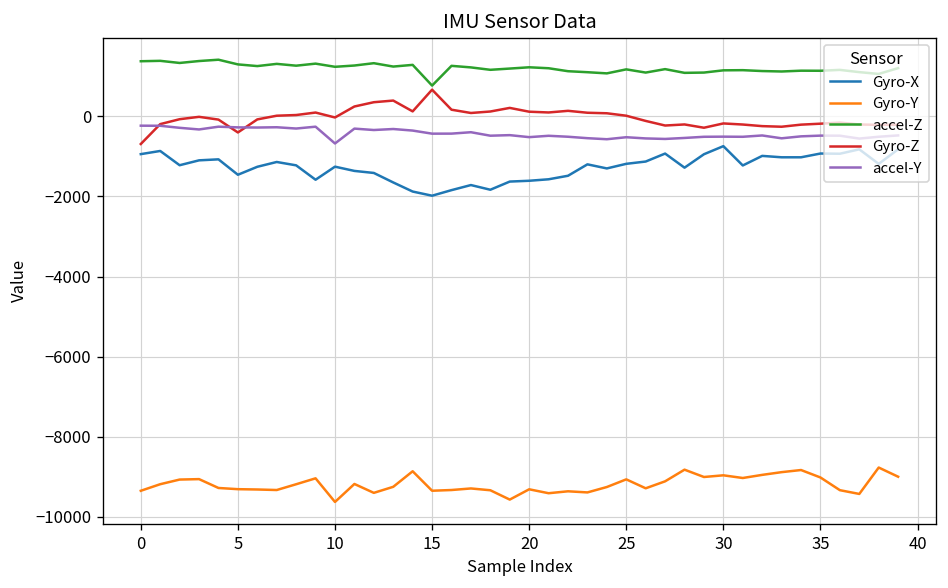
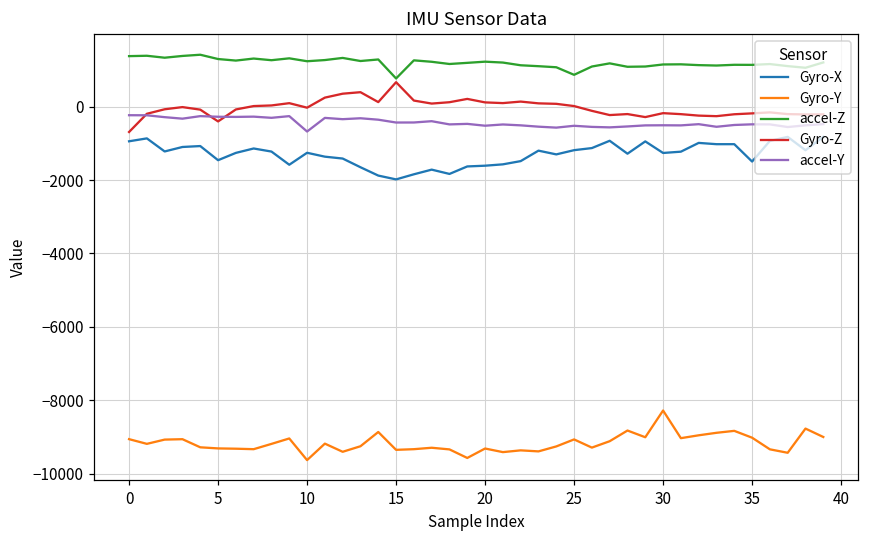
  {
    "Gyro-X": {
      "0": -900,
      "5": -1500,
      "10": -1300,
      "15": -2000,
      "20": -1600,
      "25": -1200,
-     "30": -700,
-     "35": -900
+     "30": -1300,
+     "35": -1500
    },
    "Gyro-Y": {
-     "0": -9300,
+     "0": -9100,
      "5": -9300,
      "10": -9600,
      "15": -9300,
      "20": -9300,
      "25": -9100,
-     "30": -9000,
+     "30": -8300,
      "35": -9000
    },
    "accel-Z": {
      "0": 1400,
      "5": 1300,
      "10": 1200,
      "15": 800,
      "20": 1200,
-     "25": 1200,
+     "25": 900,
      "30": 1100,
      "35": 1100
    },
    "Gyro-Z": {
      "0": -700,
      "5": -400,
      "10": 0,
      "15": 700,
      "20": 100,
      "25": 0,
      "30": -200,
      "35": -200
    },
    "accel-Y": {
      "0": -200,
      "5": -300,
      "10": -700,
      "15": -400,
      "20": -500,
      "25": -500,
      "30": -500,
      "35": -500
    }
  }
